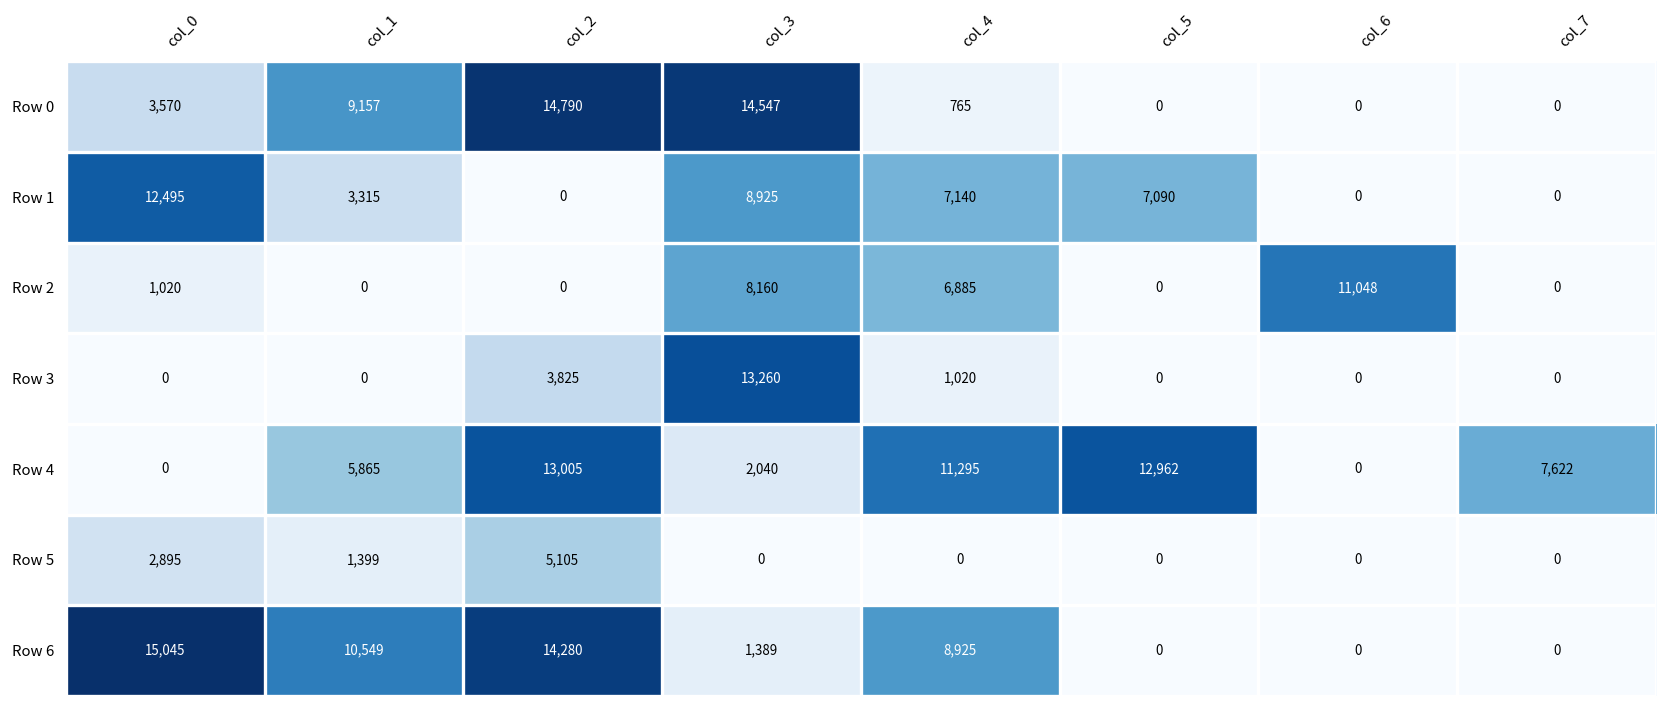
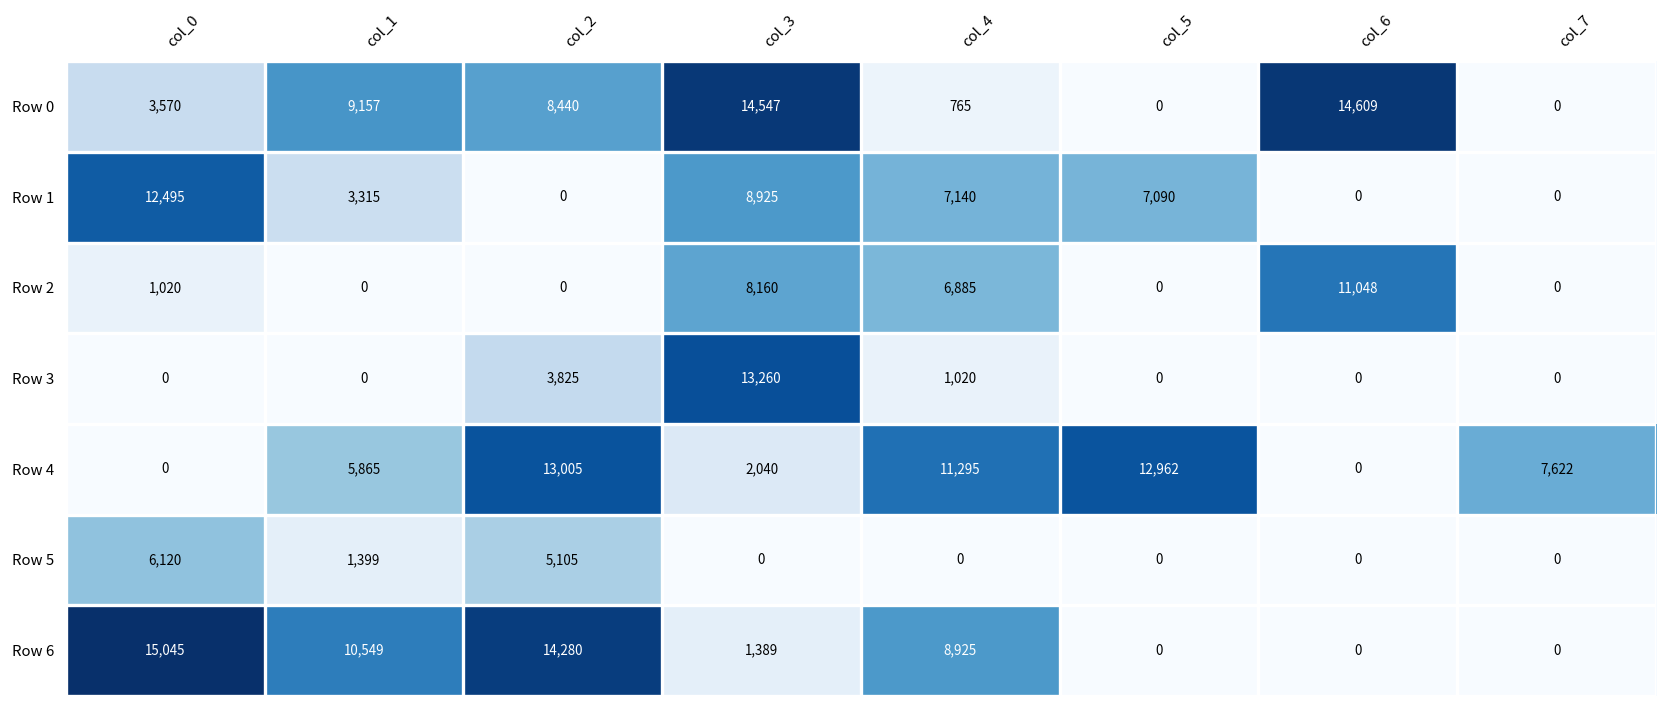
  {
    "Row 0": {
      "col_0": "3,570",
      "col_1": "9,157",
-     "col_2": "14,790",
+     "col_2": "8,440",
      "col_3": "14,547",
      "col_4": "765",
      "col_5": "0",
-     "col_6": "0",
+     "col_6": "14,609",
      "col_7": "0"
    },
    "Row 1": {
      "col_0": "12,495",
      "col_1": "3,315",
      "col_2": "0",
      "col_3": "8,925",
      "col_4": "7,140",
      "col_5": "7,090",
      "col_6": "0",
      "col_7": "0"
    },
    "Row 2": {
      "col_0": "1,020",
      "col_1": "0",
      "col_2": "0",
      "col_3": "8,160",
      "col_4": "6,885",
      "col_5": "0",
      "col_6": "11,048",
      "col_7": "0"
    },
    "Row 3": {
      "col_0": "0",
      "col_1": "0",
      "col_2": "3,825",
      "col_3": "13,260",
      "col_4": "1,020",
      "col_5": "0",
      "col_6": "0",
      "col_7": "0"
    },
    "Row 4": {
      "col_0": "0",
      "col_1": "5,865",
      "col_2": "13,005",
      "col_3": "2,040",
      "col_4": "11,295",
      "col_5": "12,962",
      "col_6": "0",
      "col_7": "7,622"
    },
    "Row 5": {
-     "col_0": "2,895",
+     "col_0": "6,120",
      "col_1": "1,399",
      "col_2": "5,105",
      "col_3": "0",
      "col_4": "0",
      "col_5": "0",
      "col_6": "0",
      "col_7": "0"
    },
    "Row 6": {
      "col_0": "15,045",
      "col_1": "10,549",
      "col_2": "14,280",
      "col_3": "1,389",
      "col_4": "8,925",
      "col_5": "0",
      "col_6": "0",
      "col_7": "0"
    }
  }
